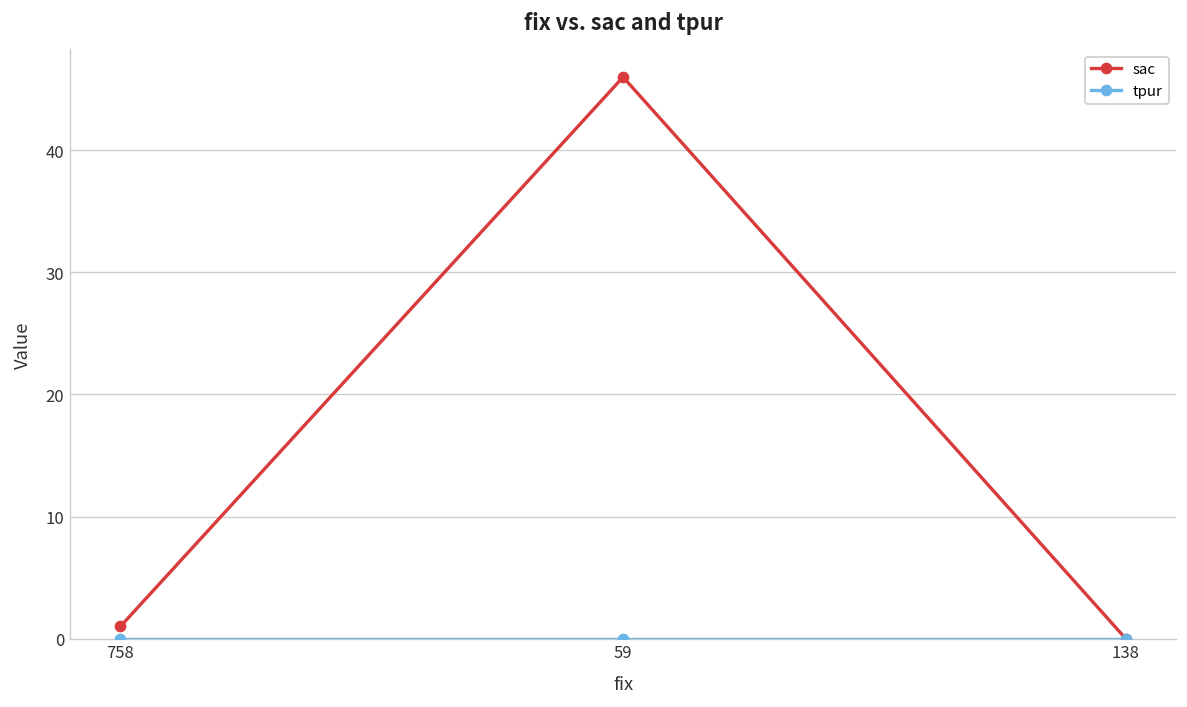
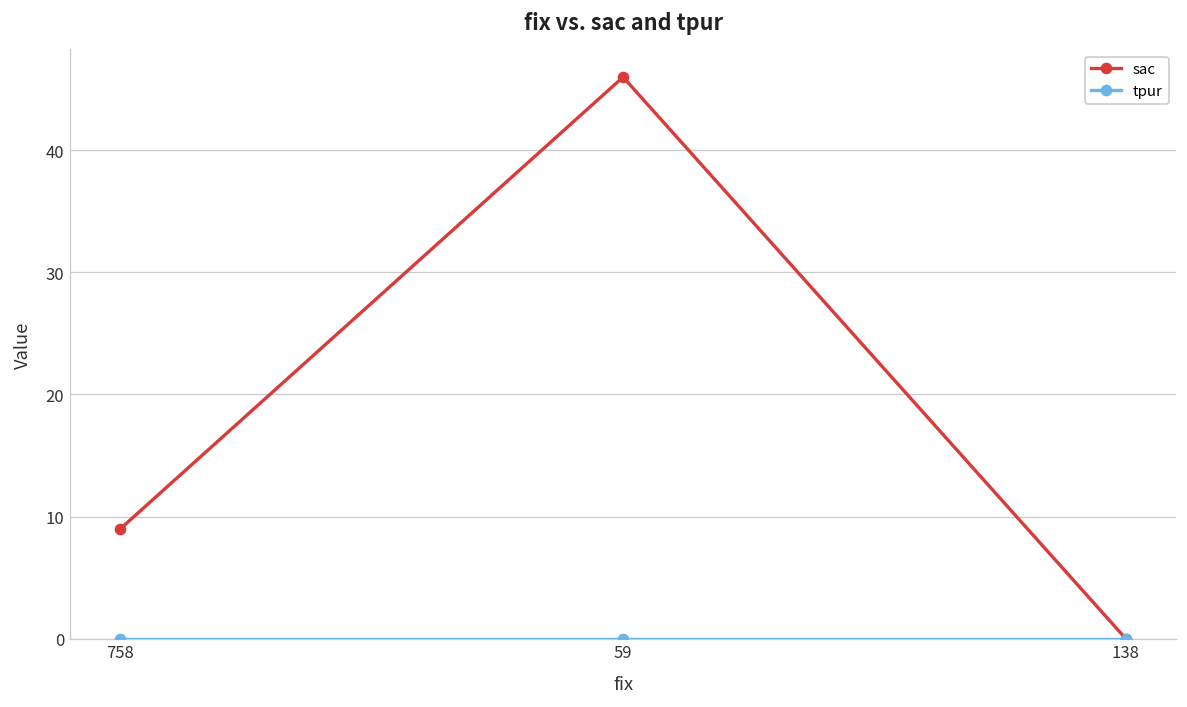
  {
    "sac": {
-     "758": 1,
+     "758": 9,
      "59": 46
    },
    "tpur": {
      "758": 0,
      "59": 0
    }
  }
